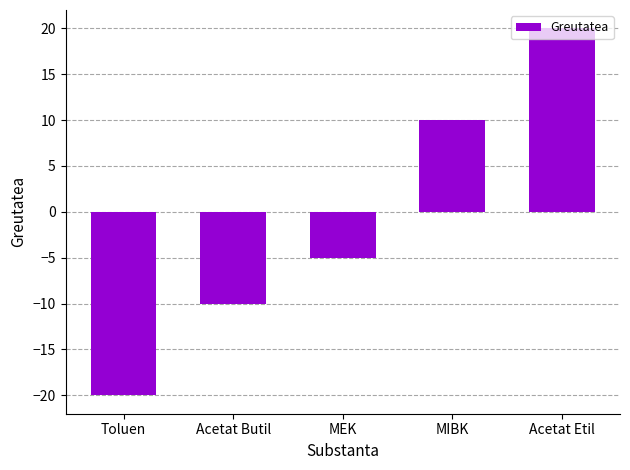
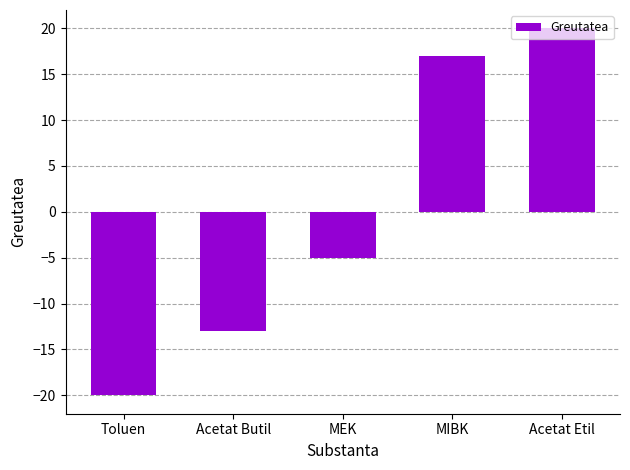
  {
    "Toluen": -20,
-   "Acetat Butil": -10,
+   "Acetat Butil": -13,
    "MEK": -5,
-   "MIBK": 10
+   "MIBK": 17
  }
